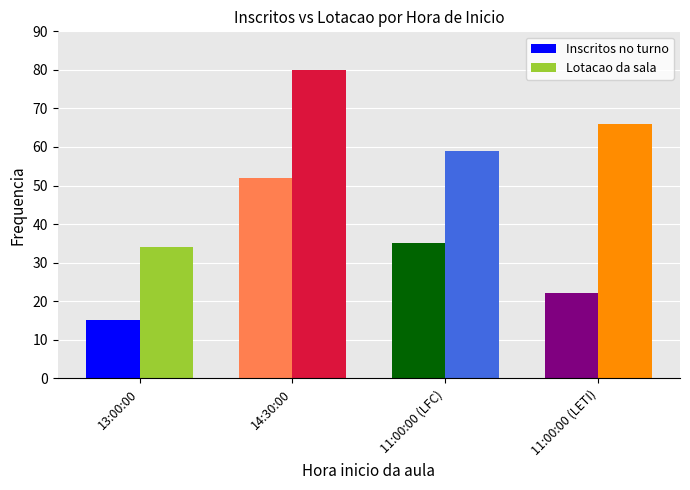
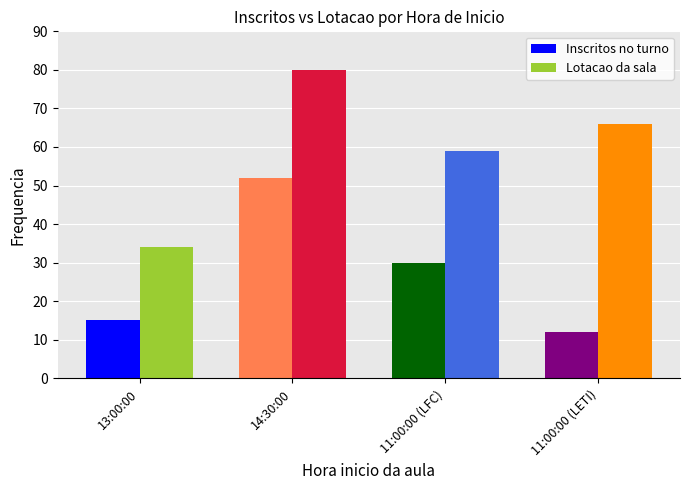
  {
    "Inscritos no turno": {
      "13:00:00": 15,
      "14:30:00": 52,
-     "11:00:00 (LFC)": 35,
-     "11:00:00 (LETI)": 22
+     "11:00:00 (LFC)": 30,
+     "11:00:00 (LETI)": 12
    },
    "Lotacao da sala": {
      "13:00:00": 34,
      "14:30:00": 80,
      "11:00:00 (LFC)": 59,
      "11:00:00 (LETI)": 66
    }
  }
